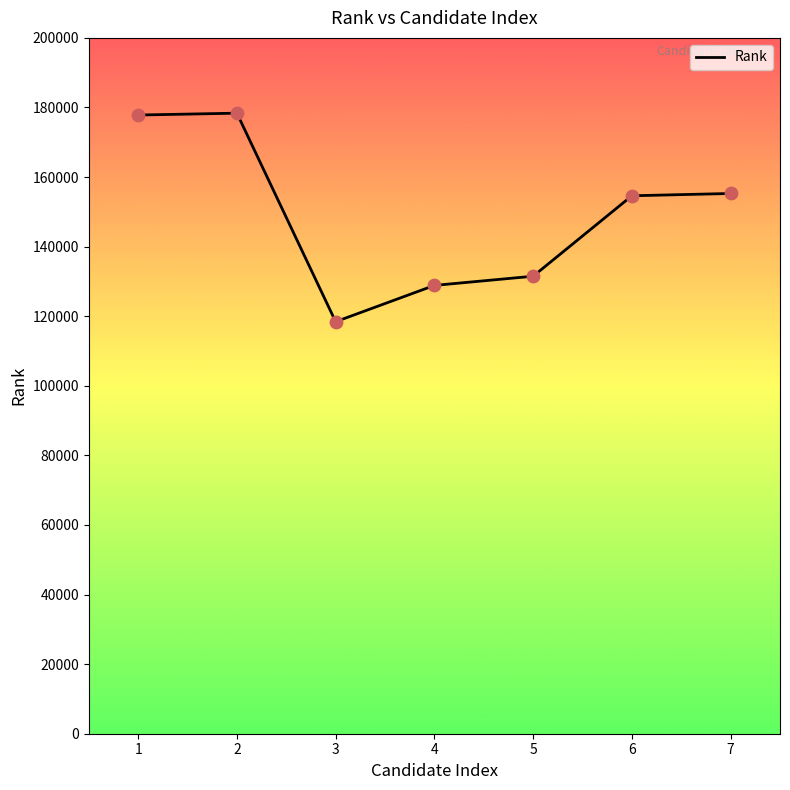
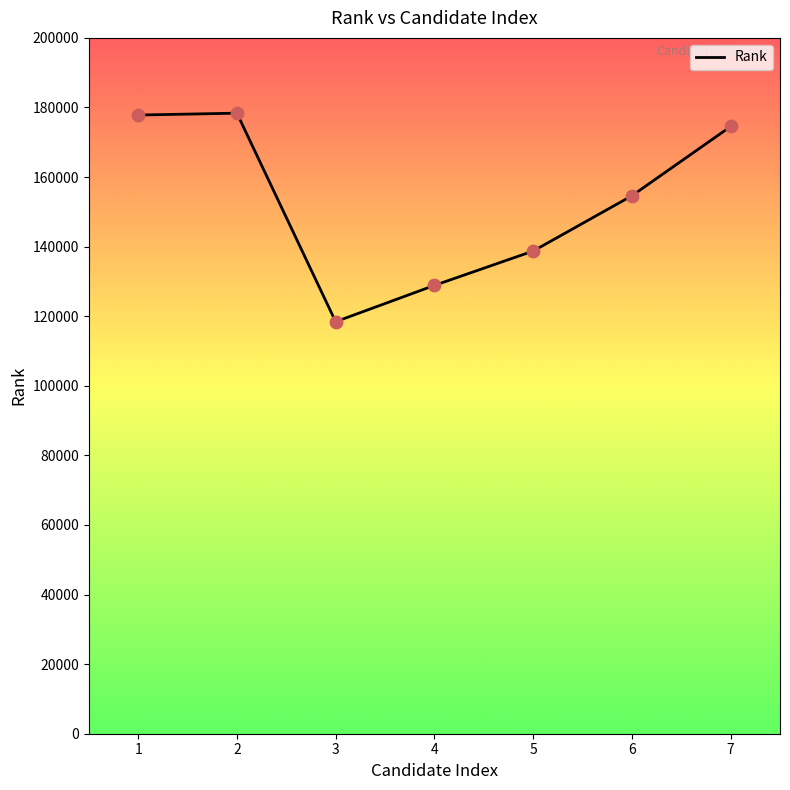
  {
    "1": 178000,
    "2": 178000,
    "3": 118000,
    "4": 129000,
-   "5": 131000,
+   "5": 139000,
    "6": 155000,
-   "7": 155000
+   "7": 175000
  }
